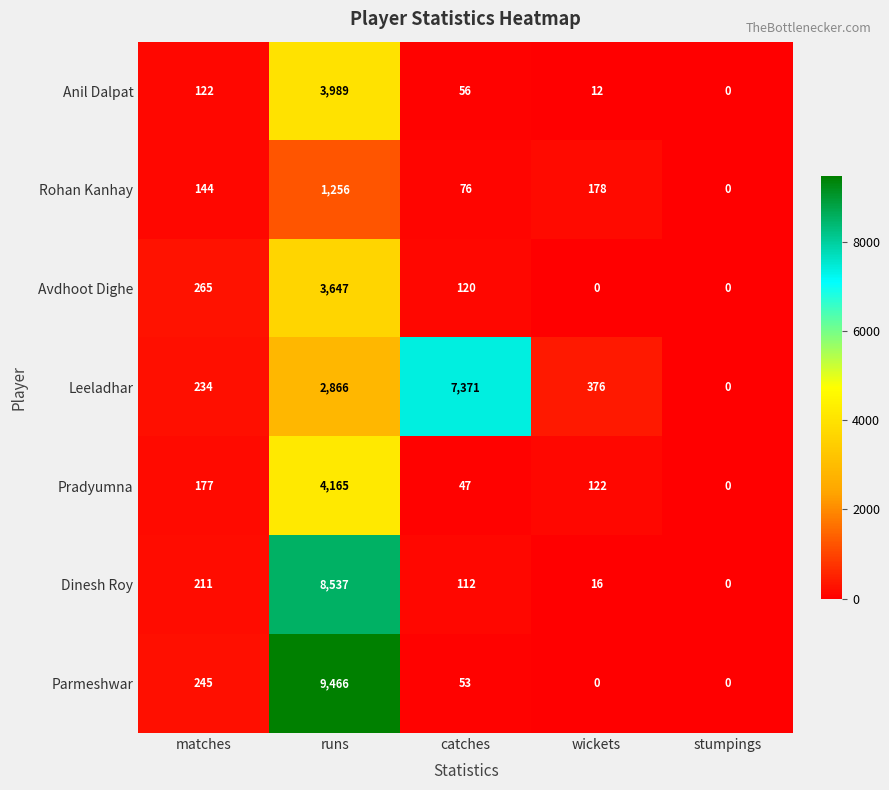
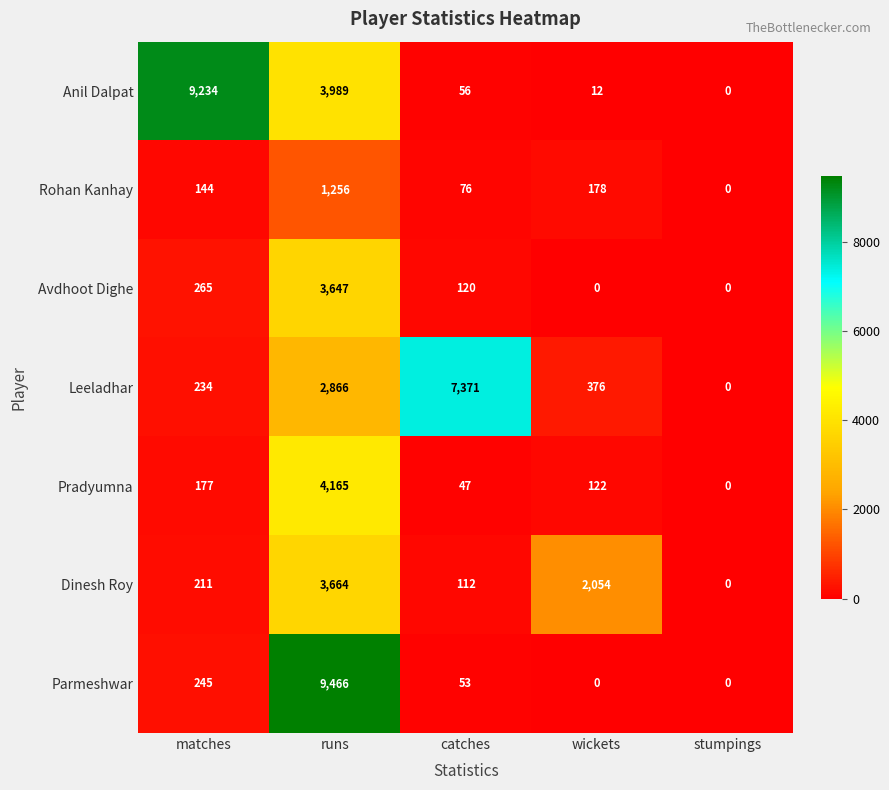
  {
    "Anil Dalpat": {
-     "matches": "122",
+     "matches": "9,234",
      "runs": "3,989",
      "catches": "56",
      "wickets": "12",
      "stumpings": "0"
    },
    "Rohan Kanhay": {
      "matches": "144",
      "runs": "1,256",
      "catches": "76",
      "wickets": "178",
      "stumpings": "0"
    },
    "Avdhoot Dighe": {
      "matches": "265",
      "runs": "3,647",
      "catches": "120",
      "wickets": "0",
      "stumpings": "0"
    },
    "Leeladhar": {
      "matches": "234",
      "runs": "2,866",
      "catches": "7,371",
      "wickets": "376",
      "stumpings": "0"
    },
    "Pradyumna": {
      "matches": "177",
      "runs": "4,165",
      "catches": "47",
      "wickets": "122",
      "stumpings": "0"
    },
    "Dinesh Roy": {
      "matches": "211",
-     "runs": "8,537",
+     "runs": "3,664",
      "catches": "112",
-     "wickets": "16",
+     "wickets": "2,054",
      "stumpings": "0"
    },
    "Parmeshwar": {
      "matches": "245",
      "runs": "9,466",
      "catches": "53",
      "wickets": "0",
      "stumpings": "0"
    }
  }
